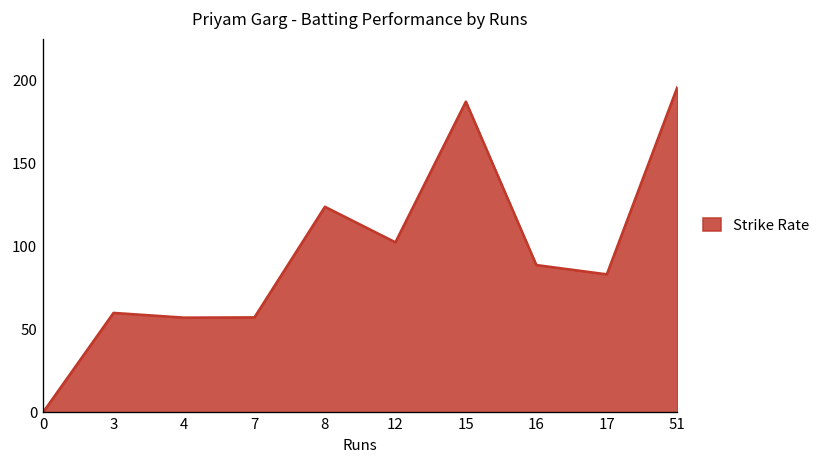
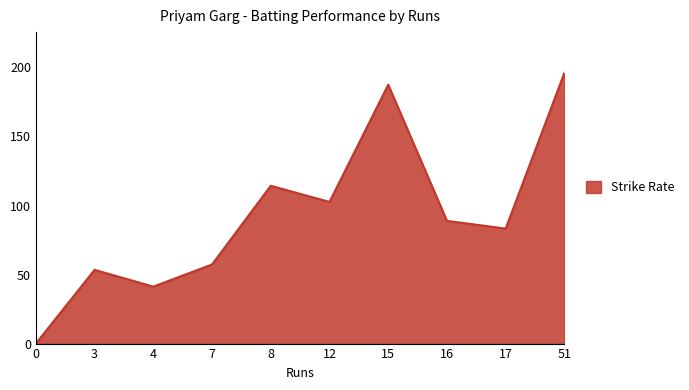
  {
    "0": 0,
-   "3": 60,
-   "4": 57,
+   "3": 53,
+   "4": 41,
    "7": 57,
-   "8": 124,
+   "8": 114,
    "12": 103,
    "15": 188,
    "16": 89,
    "17": 83,
    "51": 196
  }
